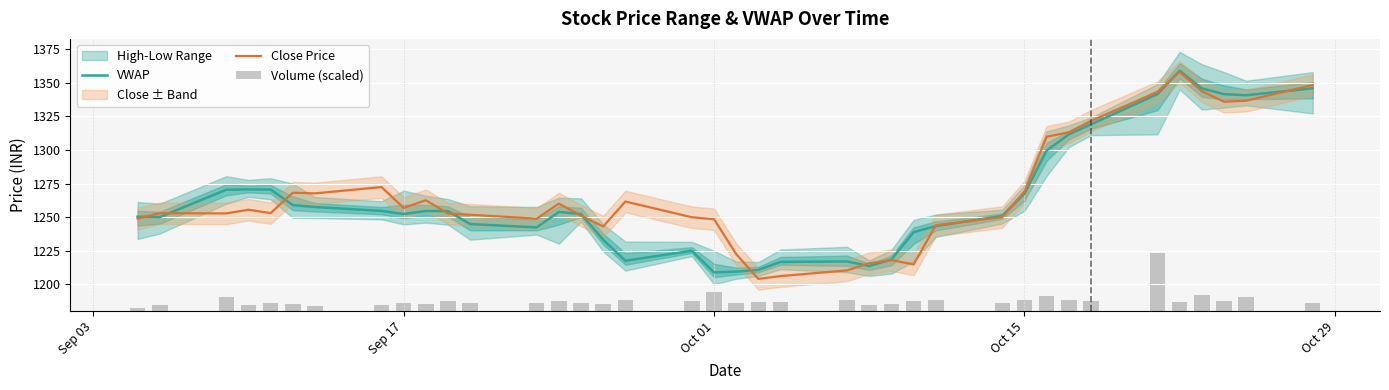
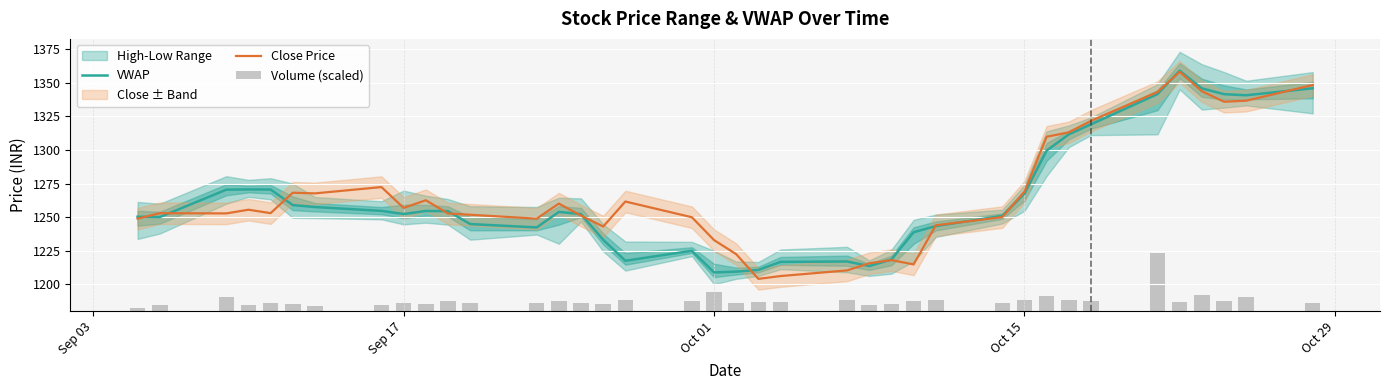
  {
    "Close Price": {
      "Sep 17": 1257,
-     "Oct 01": 1248
+     "Oct 01": 1233
    }
  }
